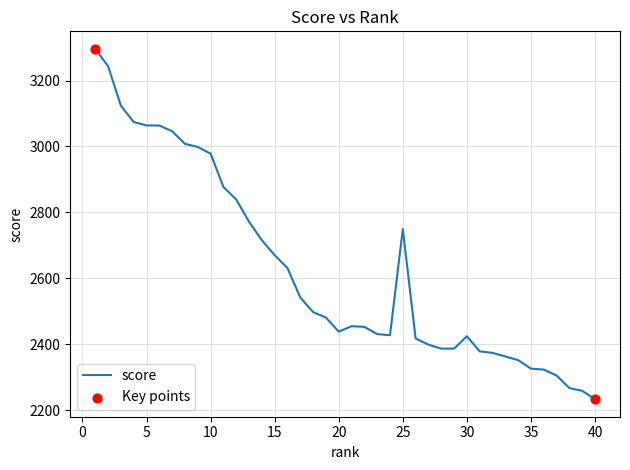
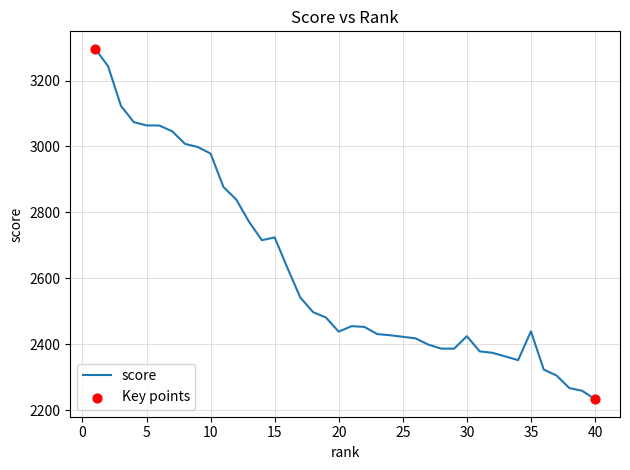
  {
    "score": {
      "5": 3060,
      "10": 2980,
-     "15": 2670,
+     "15": 2720,
      "20": 2440,
-     "25": 2750,
+     "25": 2420,
      "30": 2420,
-     "35": 2330
+     "35": 2440
    }
  }
